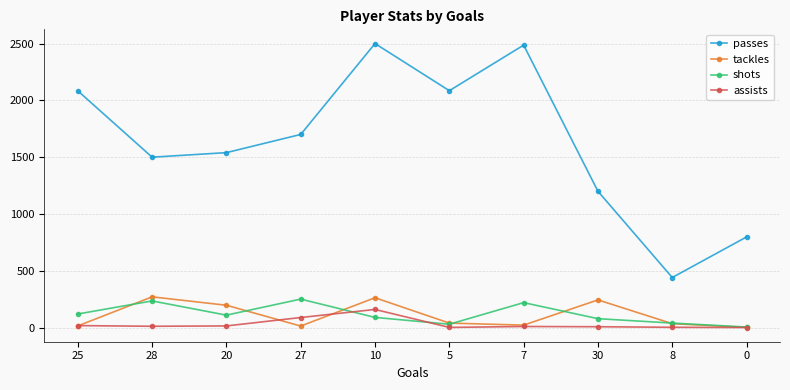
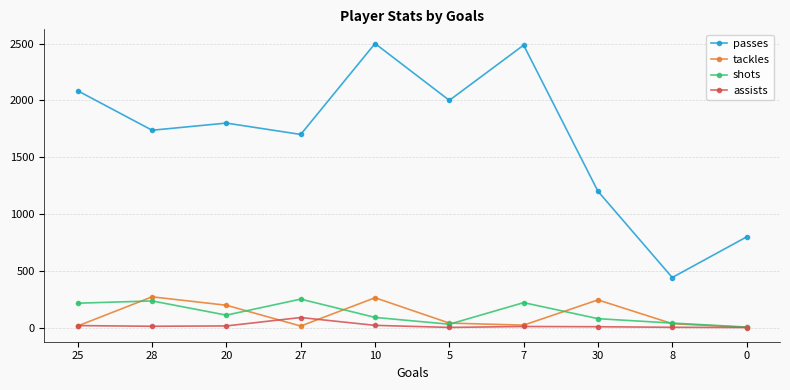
  {
    "passes": {
      "25": 2080,
-     "28": 1500,
-     "20": 1540,
+     "28": 1740,
+     "20": 1800,
      "27": 1700,
      "10": 2500,
-     "5": 2090,
+     "5": 2000,
      "7": 2490,
      "30": 1200,
      "8": 440,
      "0": 800
    },
    "tackles": {
      "28": 270,
      "20": 200,
      "27": 10,
      "10": 260,
      "30": 240
    },
    "shots": {
-     "25": 120,
+     "25": 220,
      "28": 240,
      "20": 110,
      "27": 250,
      "10": 90,
      "7": 220,
      "30": 80
    },
    "assists": {
      "28": 10,
      "20": 20,
      "27": 90,
-     "10": 160,
+     "10": 20,
      "5": 0,
      "30": 10,
      "8": 0
    }
  }
